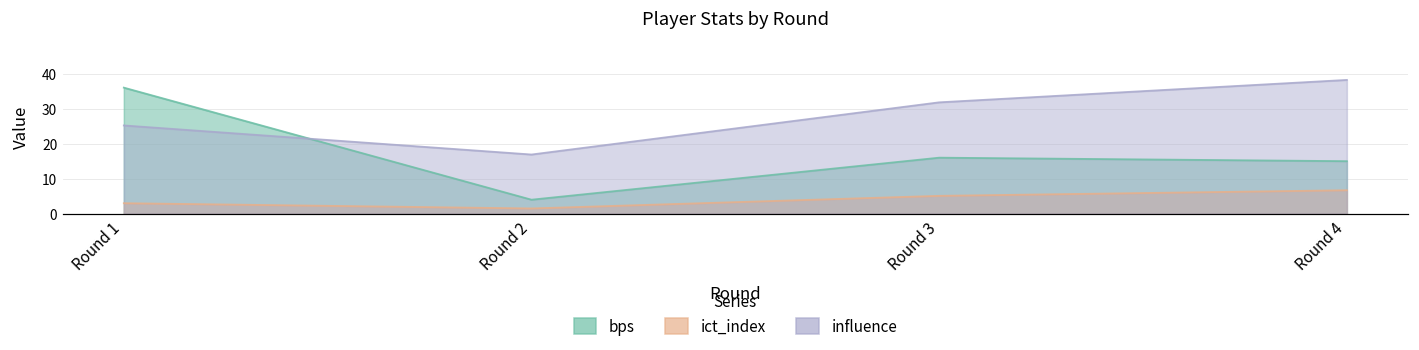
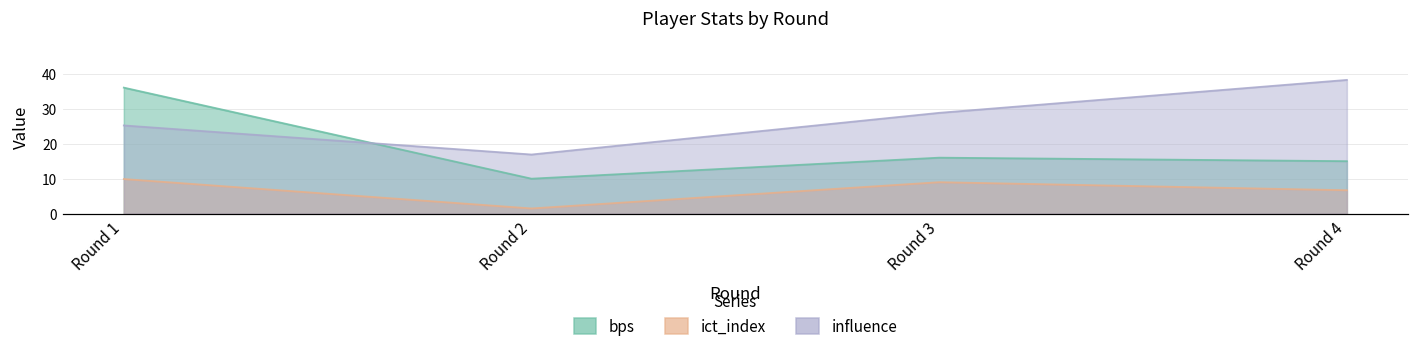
  {
    "bps": {
      "Round 1": 36,
-     "Round 2": 4,
+     "Round 2": 10,
      "Round 3": 16,
      "Round 4": 15
    },
    "ict_index": {
-     "Round 1": 3,
+     "Round 1": 10,
      "Round 2": 2,
-     "Round 3": 5,
+     "Round 3": 9,
      "Round 4": 7
    },
    "influence": {
      "Round 1": 25,
      "Round 2": 17,
-     "Round 3": 32,
+     "Round 3": 29,
      "Round 4": 38
    }
  }
